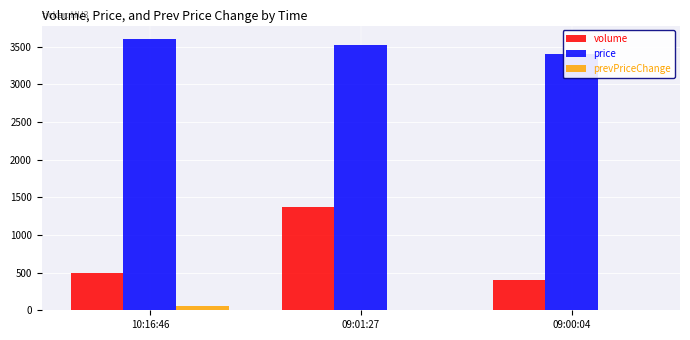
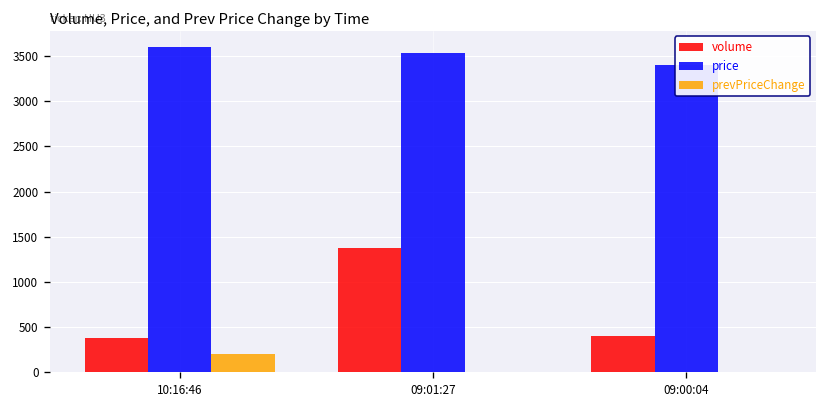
  {
    "volume": {
-     "10:16:46": 500,
+     "10:16:46": 400,
      "09:01:27": 1400,
      "09:00:04": 400
    },
    "price": {
      "10:16:46": 3600,
      "09:01:27": 3500
    },
    "prevPriceChange": {
-     "10:16:46": 100,
+     "10:16:46": 200,
      "09:01:27": 0,
      "09:00:04": 0
    }
  }
